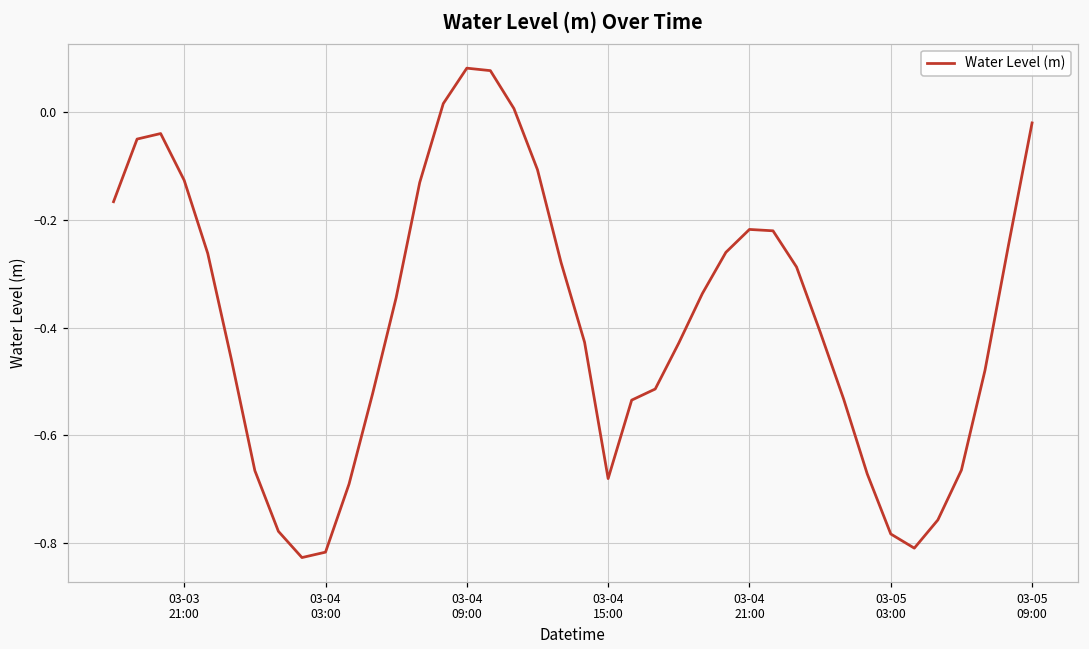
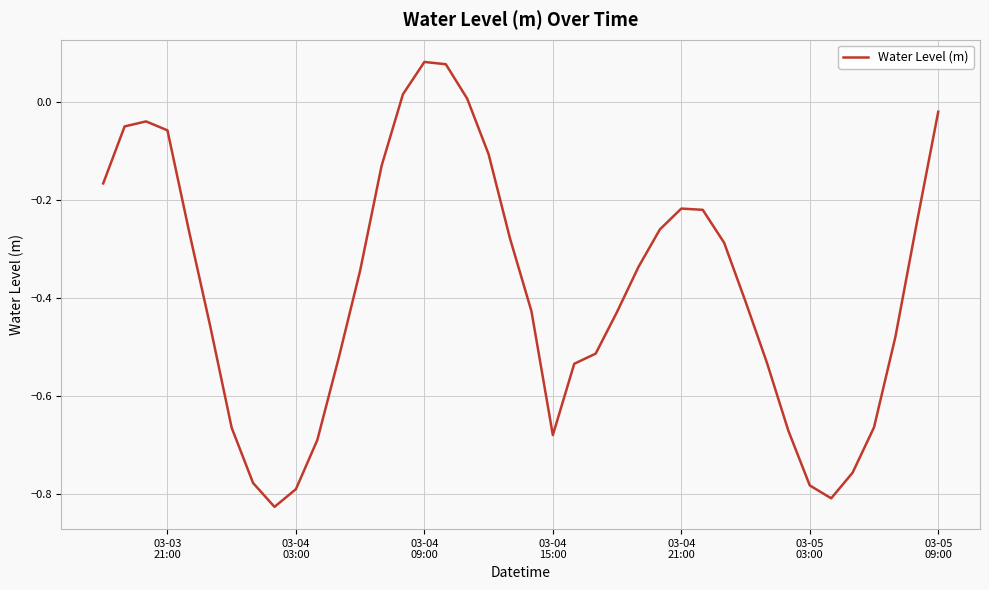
  {
-   "03-03 21:00": -0.13,
-   "03-04 03:00": -0.82,
+   "03-03 21:00": -0.06,
+   "03-04 03:00": -0.79,
    "03-04 09:00": 0.08,
    "03-04 15:00": -0.68,
    "03-04 21:00": -0.22,
    "03-05 03:00": -0.78,
    "03-05 09:00": -0.02
  }
